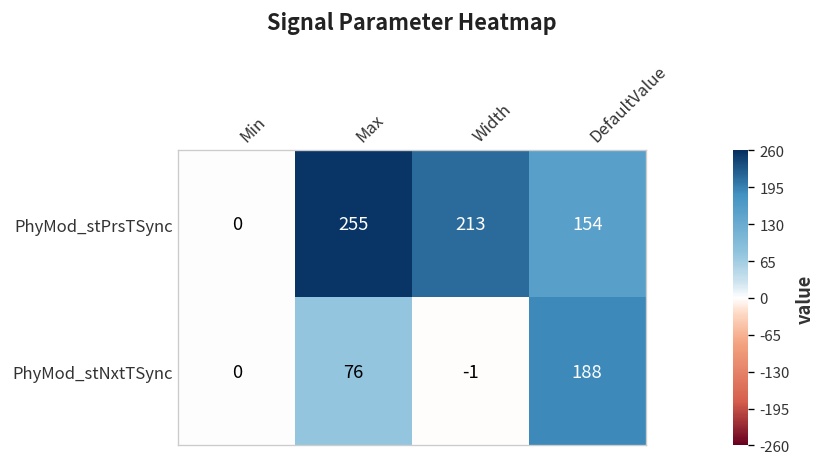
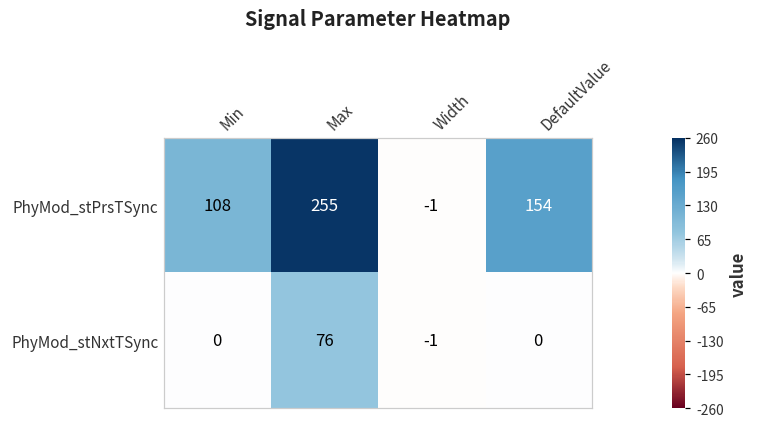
  {
    "PhyMod_stPrsTSync": {
-     "Min": 0,
+     "Min": 108,
      "Max": 255,
-     "Width": 213,
+     "Width": -1,
      "DefaultValue": 154
    },
    "PhyMod_stNxtTSync": {
      "Min": 0,
      "Max": 76,
      "Width": -1,
-     "DefaultValue": 188
+     "DefaultValue": 0
    }
  }
